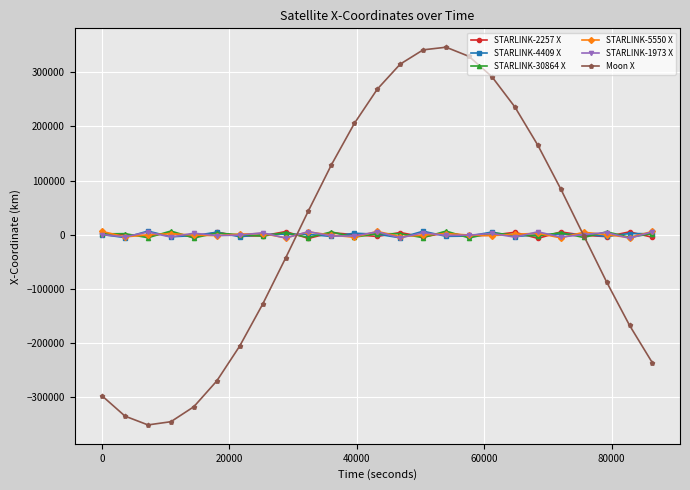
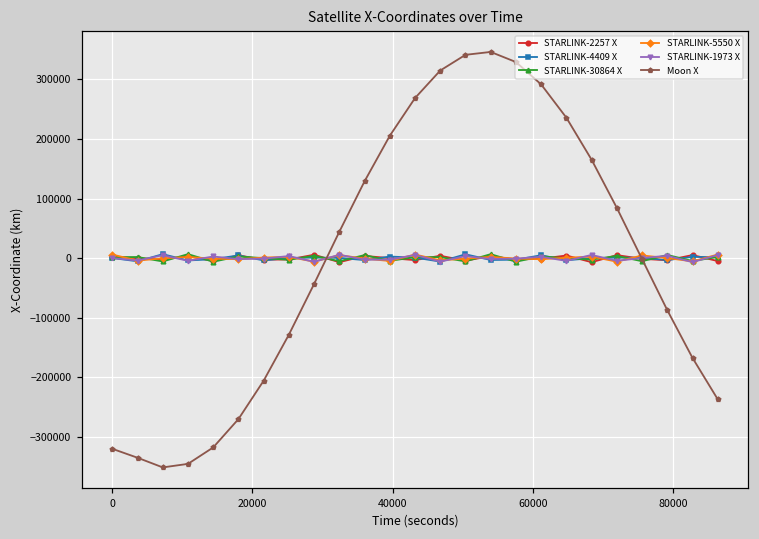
  {
    "Moon X": {
-     "0": -300000
+     "0": -320000
    }
  }
